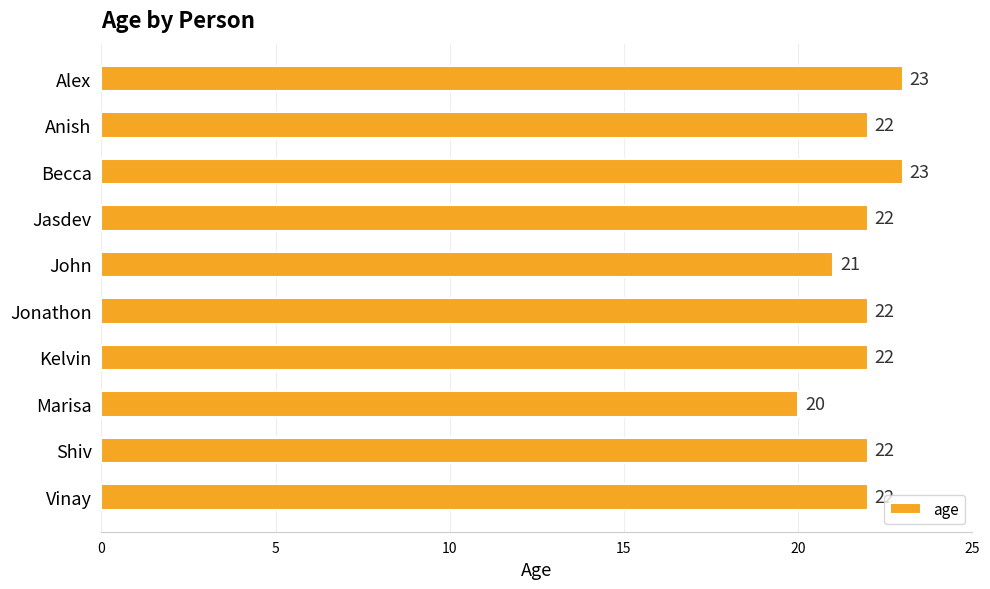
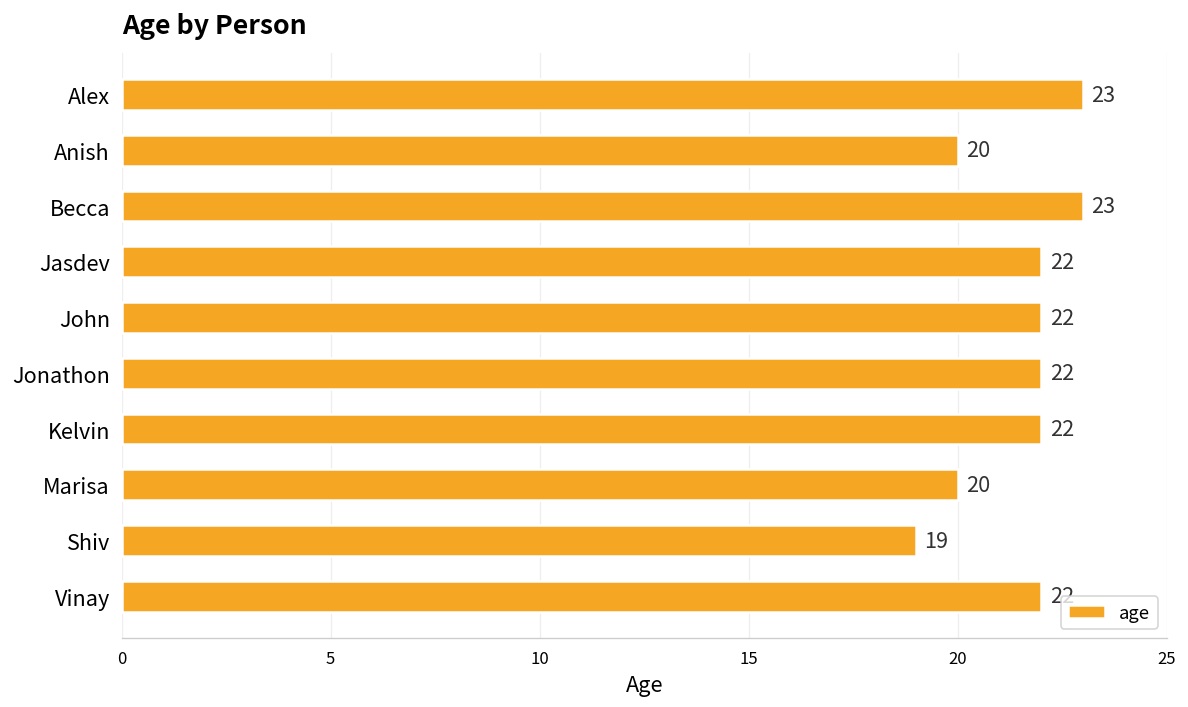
  {
    "Alex": 23,
-   "Anish": 22,
+   "Anish": 20,
    "Becca": 23,
    "Jasdev": 22,
-   "John": 21,
+   "John": 22,
    "Jonathon": 22,
    "Kelvin": 22,
    "Marisa": 20,
-   "Shiv": 22
+   "Shiv": 19
  }
